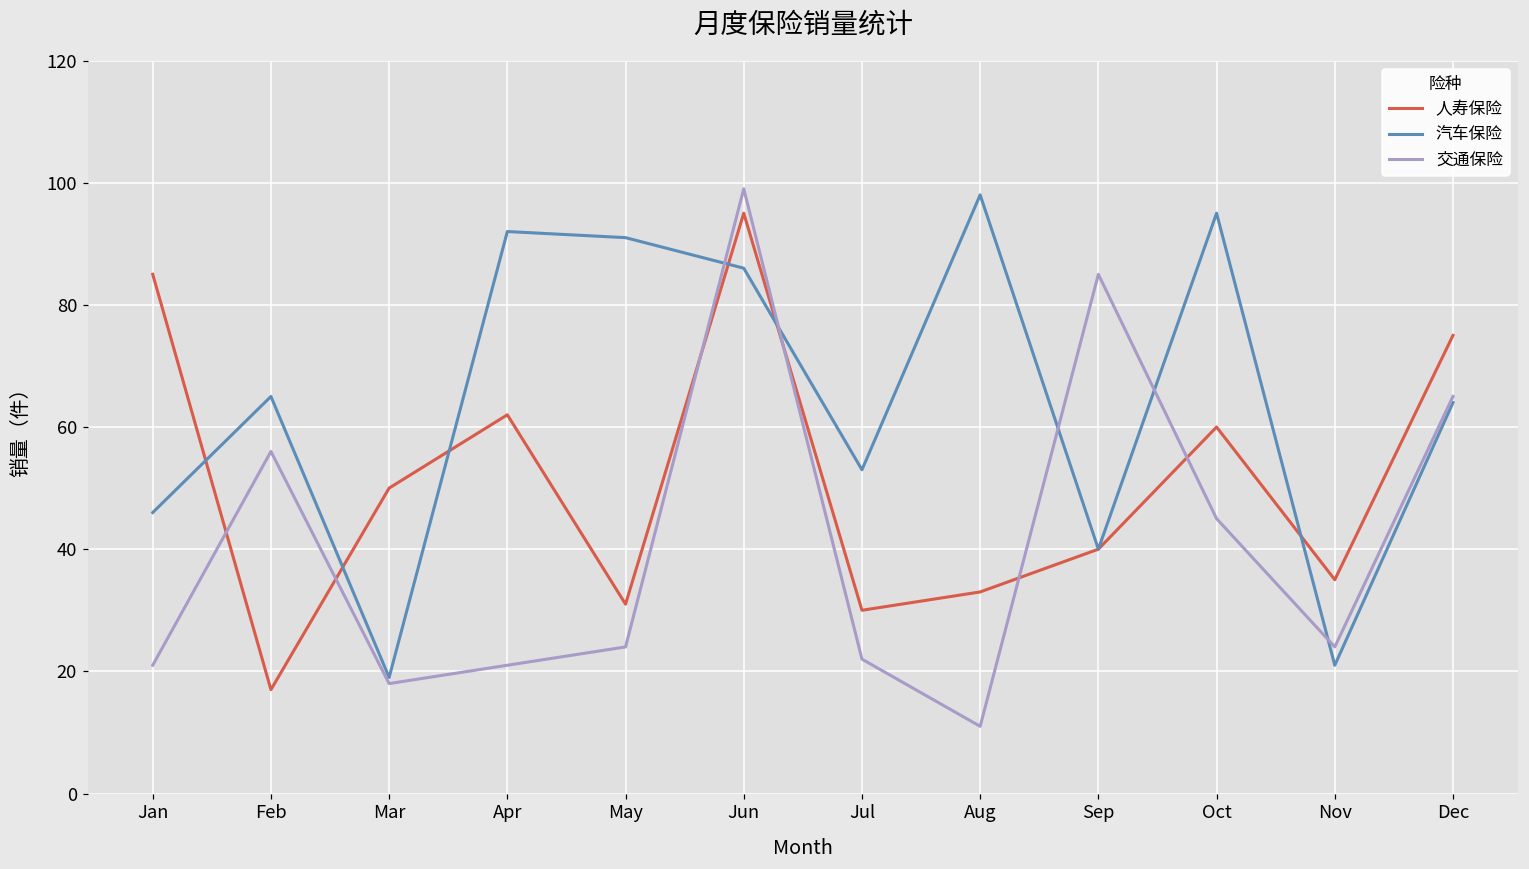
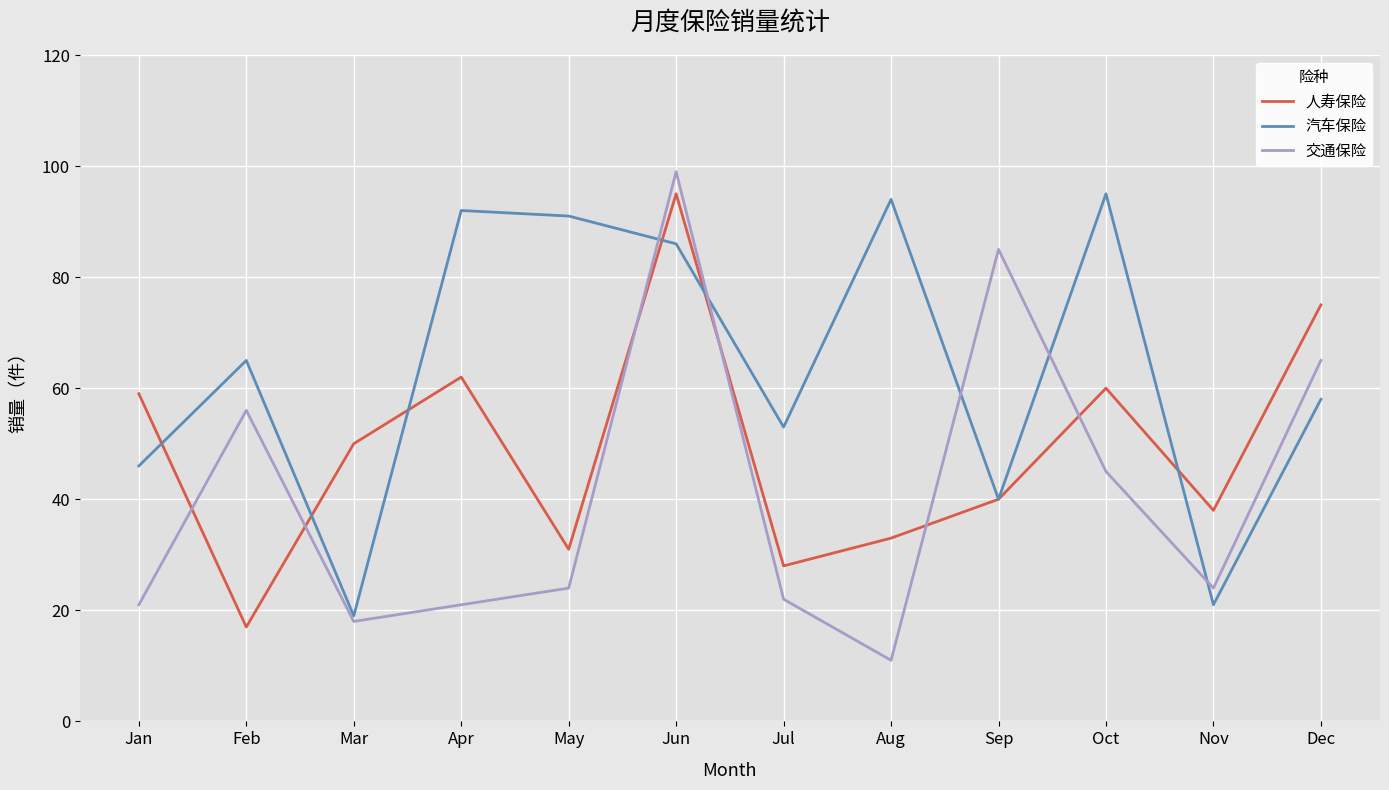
  {
    "人寿保险": {
-     "Jan": 85,
+     "Jan": 59,
      "Feb": 17,
      "Mar": 50,
      "Apr": 62,
      "May": 31,
      "Jun": 95,
-     "Jul": 30,
+     "Jul": 28,
      "Aug": 33,
      "Oct": 60,
-     "Nov": 35,
+     "Nov": 38,
      "Dec": 75
    },
    "汽车保险": {
      "Jan": 46,
      "Feb": 65,
      "Mar": 19,
      "Apr": 92,
      "May": 91,
      "Jun": 86,
      "Jul": 53,
-     "Aug": 98,
+     "Aug": 94,
      "Oct": 95,
      "Nov": 21,
-     "Dec": 64
+     "Dec": 58
    },
    "交通保险": {
      "Jan": 21,
      "Feb": 56,
      "Mar": 18,
      "Apr": 21,
      "May": 24,
      "Jun": 99,
      "Jul": 22,
      "Aug": 11,
      "Sep": 85,
      "Oct": 45,
      "Nov": 24,
      "Dec": 65
    }
  }
